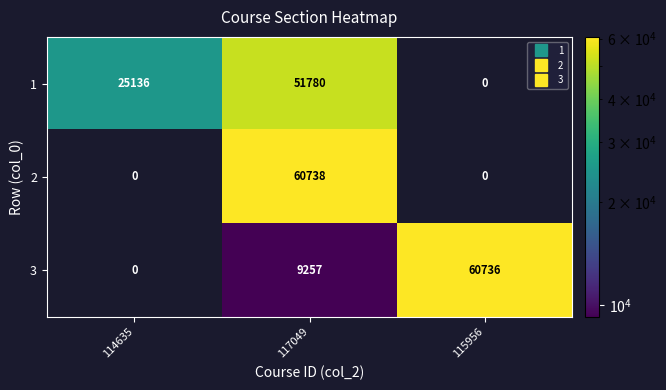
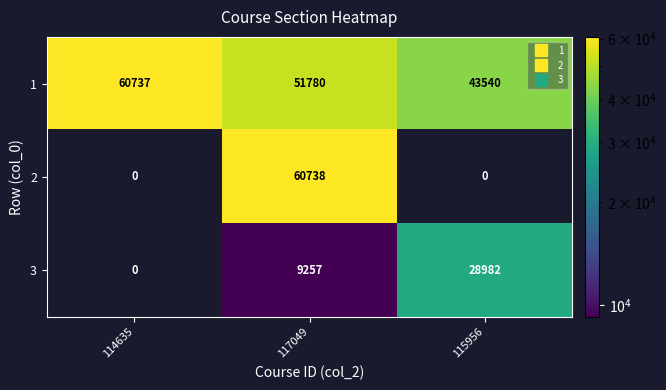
  {
    "1": {
-     "114635": 25136,
+     "114635": 60737,
      "117049": 51780,
-     "115956": 0
+     "115956": 43540
    },
    "2": {
      "114635": 0,
      "117049": 60738,
      "115956": 0
    },
    "3": {
      "114635": 0,
      "117049": 9257,
-     "115956": 60736
+     "115956": 28982
    }
  }
